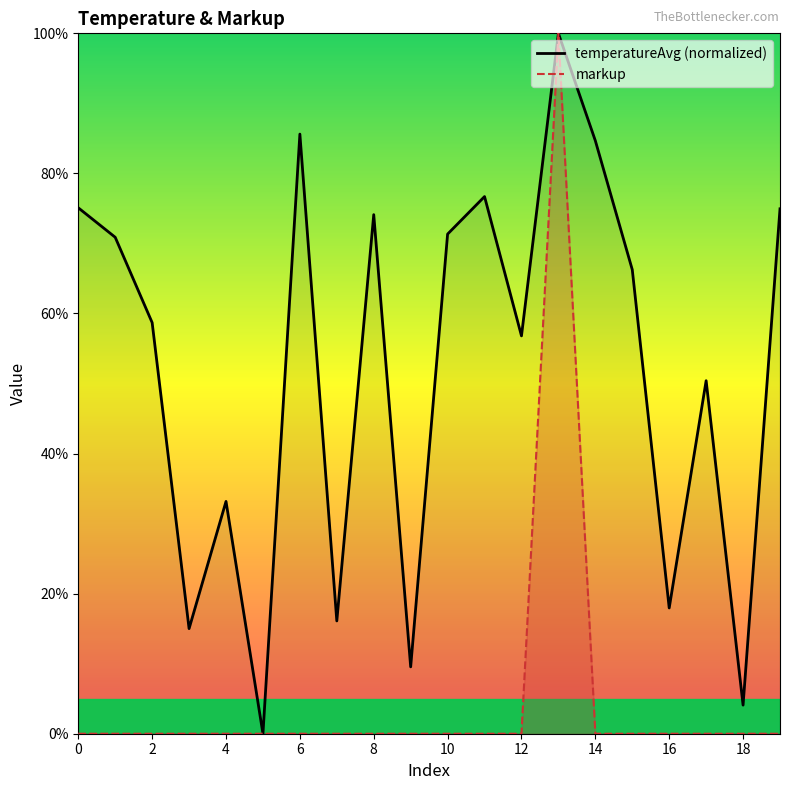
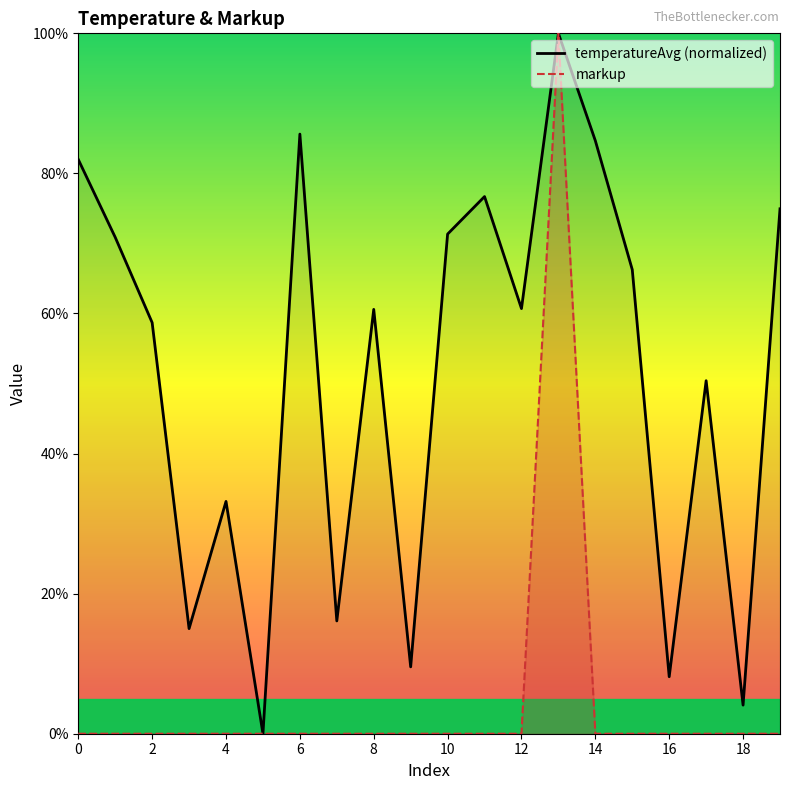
  {
    "temperatureAvg (normalized)": {
-     "0": "75%",
+     "0": "82%",
      "2": "59%",
      "4": "33%",
      "6": "86%",
-     "8": "74%",
+     "8": "61%",
      "10": "71%",
-     "12": "57%",
+     "12": "61%",
      "14": "85%",
-     "16": "18%"
+     "16": "8%"
    }
  }
